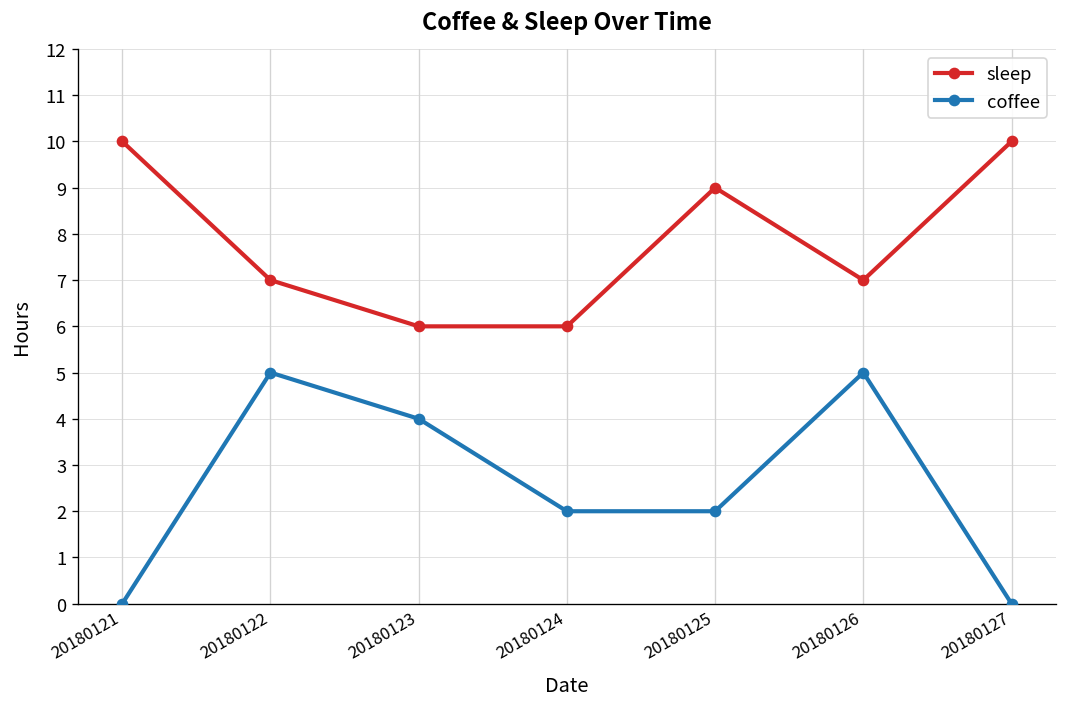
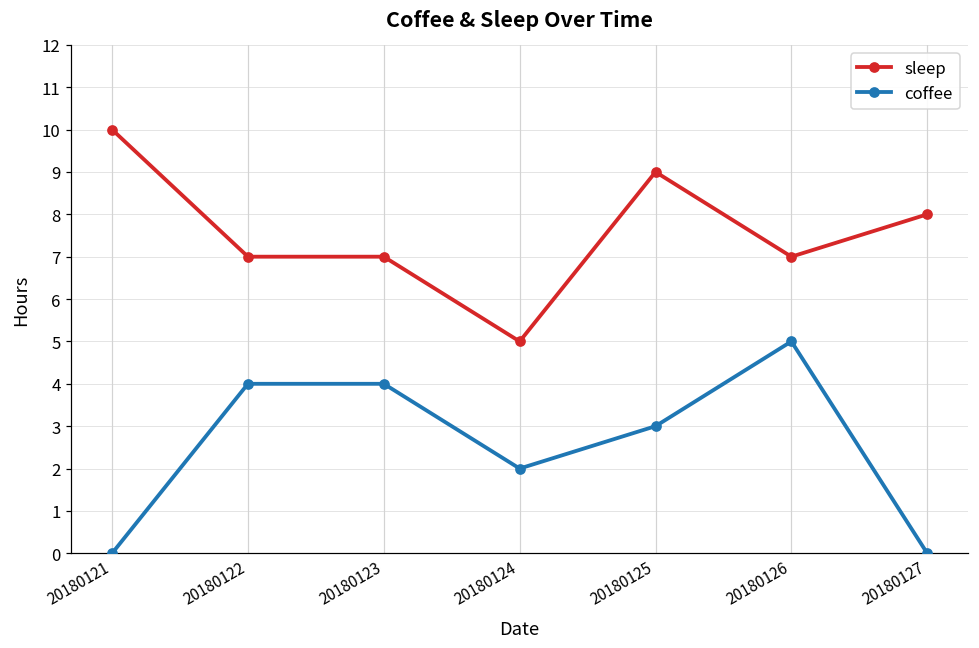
  {
    "sleep": {
      "20180121": 10,
      "20180122": 7,
-     "20180123": 6,
-     "20180124": 6,
+     "20180123": 7,
+     "20180124": 5,
      "20180125": 9,
      "20180126": 7,
-     "20180127": 10
+     "20180127": 8
    },
    "coffee": {
      "20180121": 0,
-     "20180122": 5,
+     "20180122": 4,
      "20180123": 4,
      "20180124": 2,
-     "20180125": 2,
+     "20180125": 3,
      "20180126": 5,
      "20180127": 0
    }
  }
